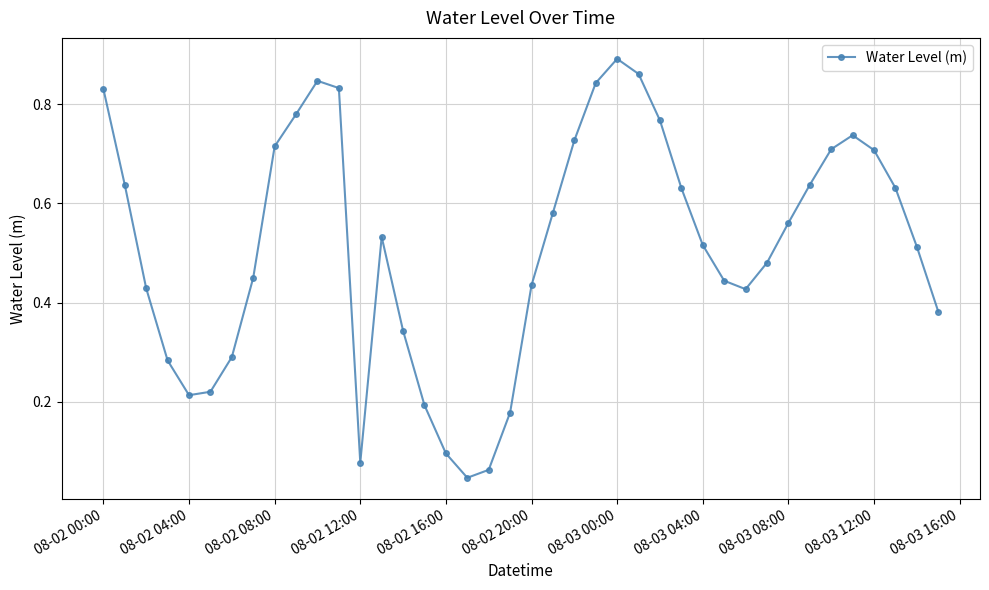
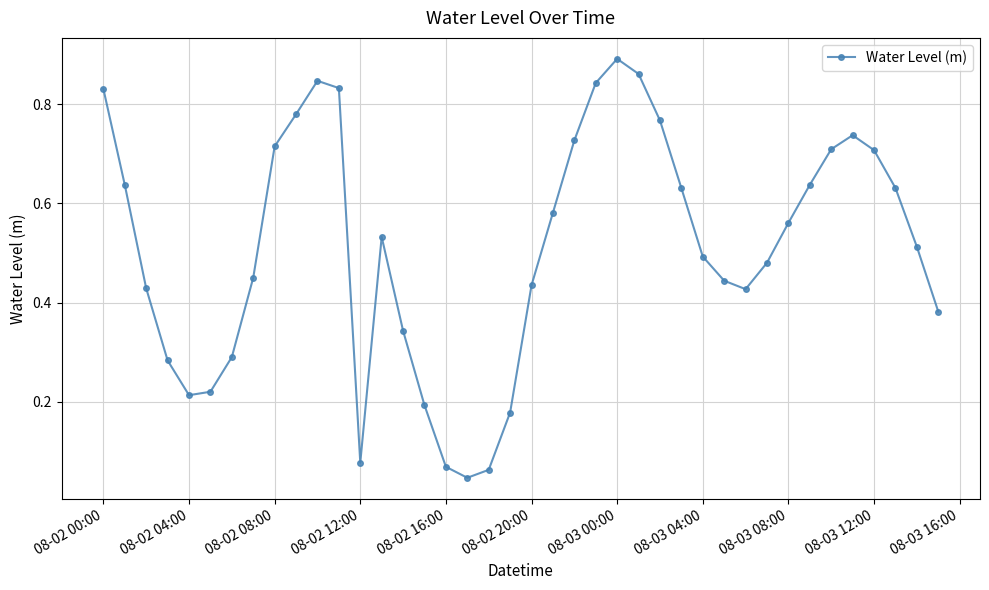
  {
    "08-02 00:00": 0.83,
    "08-02 04:00": 0.21,
    "08-02 08:00": 0.71,
    "08-02 12:00": 0.08,
-   "08-02 16:00": 0.10,
+   "08-02 16:00": 0.07,
    "08-02 20:00": 0.44,
    "08-03 00:00": 0.89,
-   "08-03 04:00": 0.52,
+   "08-03 04:00": 0.49,
    "08-03 08:00": 0.56,
    "08-03 12:00": 0.71
  }
